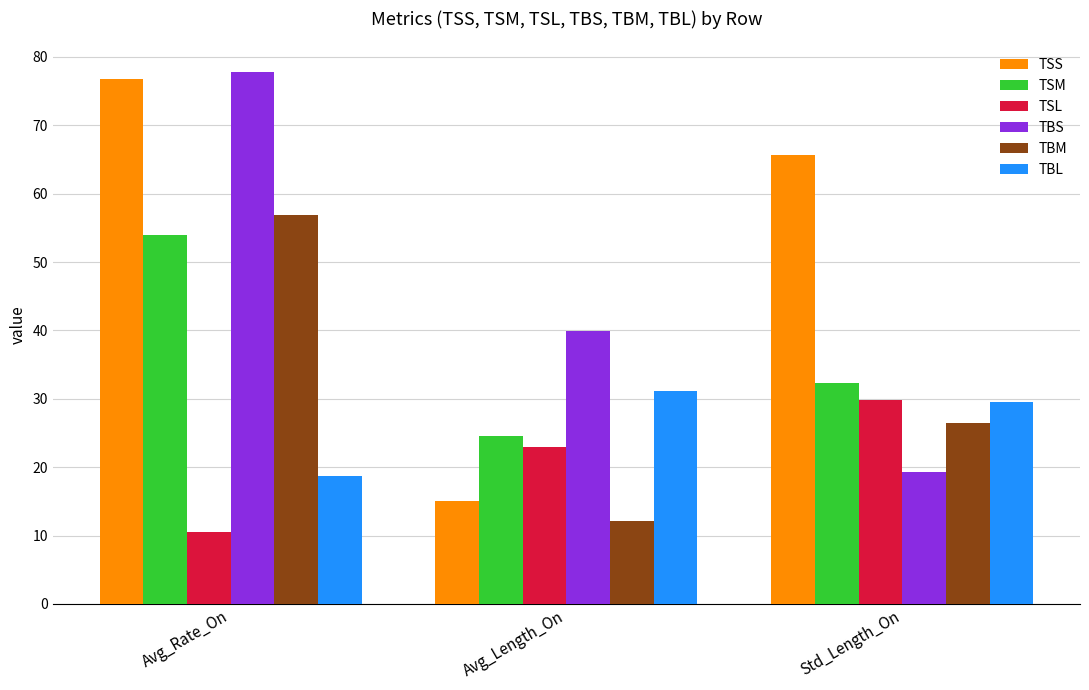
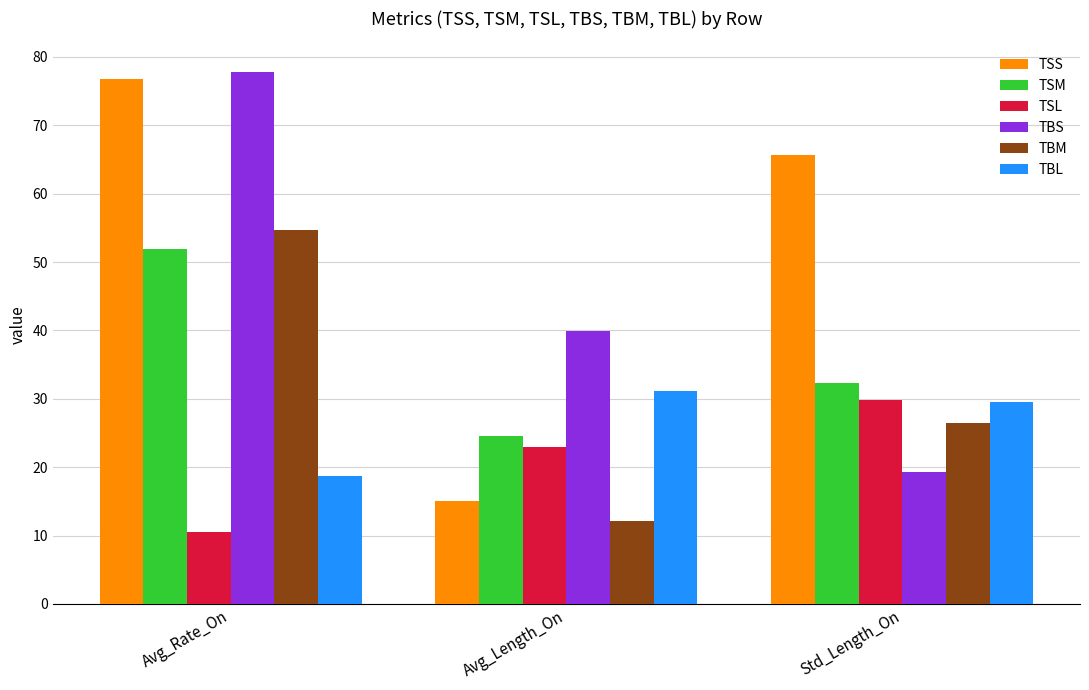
  {
    "TSS": {
      "Avg_Rate_On": 77,
      "Avg_Length_On": 15,
      "Std_Length_On": 66
    },
    "TSM": {
-     "Avg_Rate_On": 54,
+     "Avg_Rate_On": 52,
      "Avg_Length_On": 25,
      "Std_Length_On": 32
    },
    "TSL": {
      "Avg_Rate_On": 11,
      "Avg_Length_On": 23,
      "Std_Length_On": 30
    },
    "TBS": {
      "Avg_Rate_On": 78,
      "Avg_Length_On": 40,
      "Std_Length_On": 19
    },
    "TBM": {
-     "Avg_Rate_On": 57,
+     "Avg_Rate_On": 55,
      "Avg_Length_On": 12,
      "Std_Length_On": 26
    },
    "TBL": {
      "Avg_Rate_On": 19,
      "Avg_Length_On": 31,
      "Std_Length_On": 30
    }
  }
